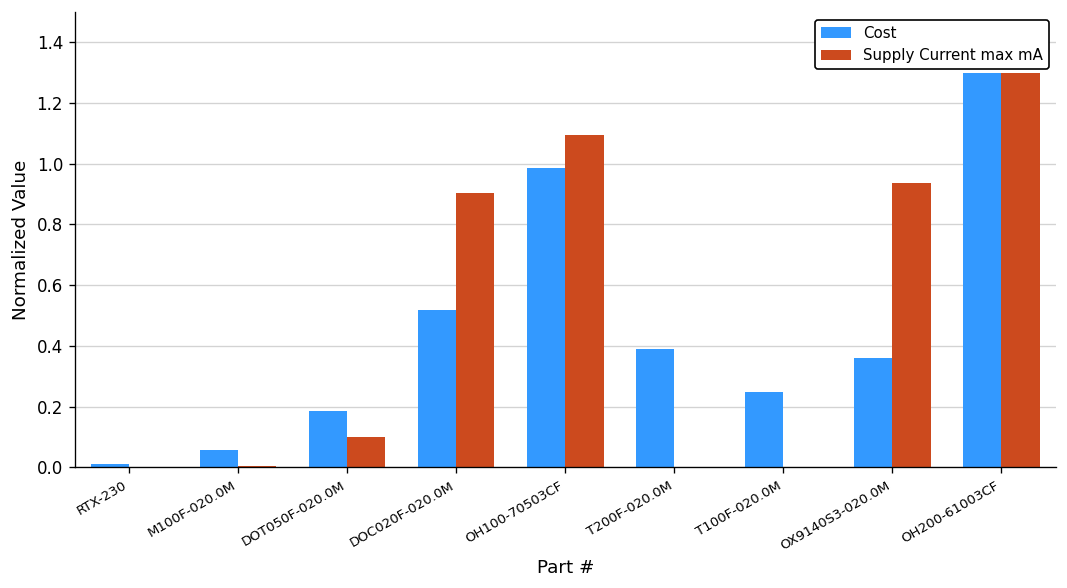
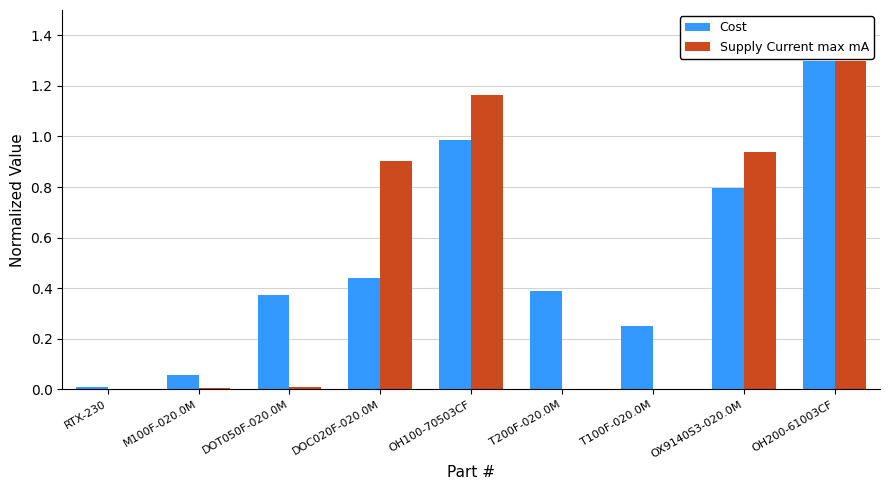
  {
    "Cost": {
      "RTX-230": 0.01,
      "M100F-020.0M": 0.06,
-     "DOT050F-020.0M": 0.19,
-     "DOC020F-020.0M": 0.52,
+     "DOT050F-020.0M": 0.38,
+     "DOC020F-020.0M": 0.44,
      "OH100-70503CF": 0.99,
      "T200F-020.0M": 0.39,
      "T100F-020.0M": 0.25,
-     "OX9140S3-020.0M": 0.36,
+     "OX9140S3-020.0M": 0.80,
      "OH200-61003CF": 1.30
    },
    "Supply Current max mA": {
-     "DOT050F-020.0M": 0.10,
+     "DOT050F-020.0M": 0.01,
      "DOC020F-020.0M": 0.90,
-     "OH100-70503CF": 1.09,
+     "OH100-70503CF": 1.17,
      "OX9140S3-020.0M": 0.94,
      "OH200-61003CF": 1.30
    }
  }
